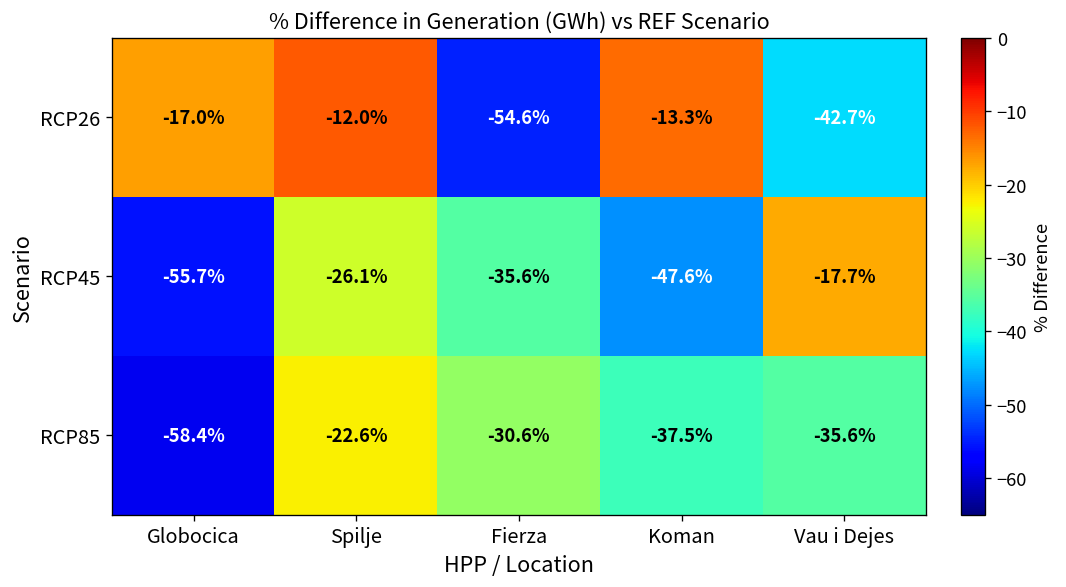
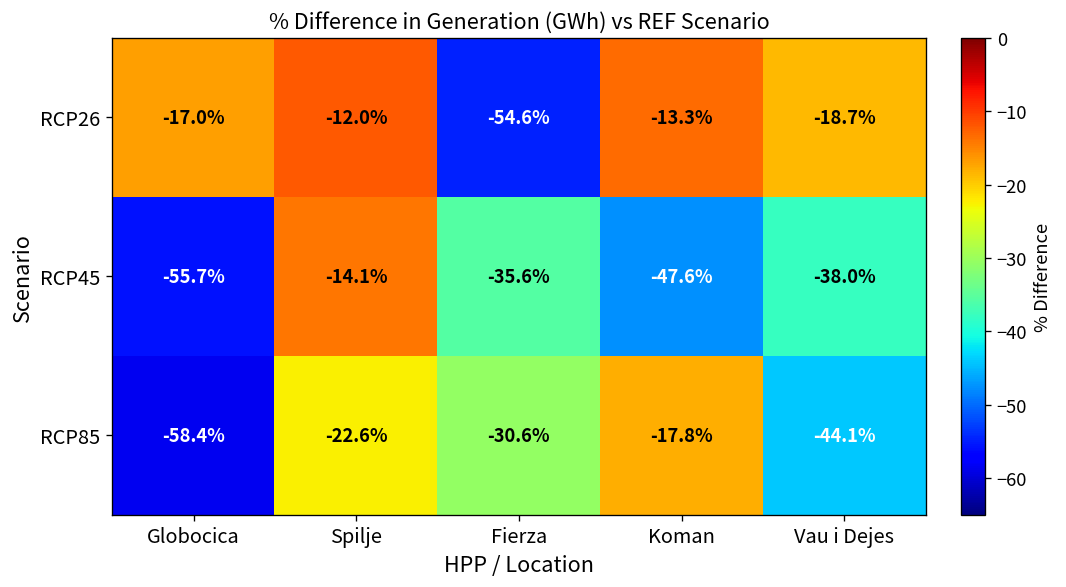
  {
    "RCP26": {
      "Globocica": "-17.0%",
      "Spilje": "-12.0%",
      "Fierza": "-54.6%",
      "Koman": "-13.3%",
-     "Vau i Dejes": "-42.7%"
+     "Vau i Dejes": "-18.7%"
    },
    "RCP45": {
      "Globocica": "-55.7%",
-     "Spilje": "-26.1%",
+     "Spilje": "-14.1%",
      "Fierza": "-35.6%",
      "Koman": "-47.6%",
-     "Vau i Dejes": "-17.7%"
+     "Vau i Dejes": "-38.0%"
    },
    "RCP85": {
      "Globocica": "-58.4%",
      "Spilje": "-22.6%",
      "Fierza": "-30.6%",
-     "Koman": "-37.5%",
-     "Vau i Dejes": "-35.6%"
+     "Koman": "-17.8%",
+     "Vau i Dejes": "-44.1%"
    }
  }
